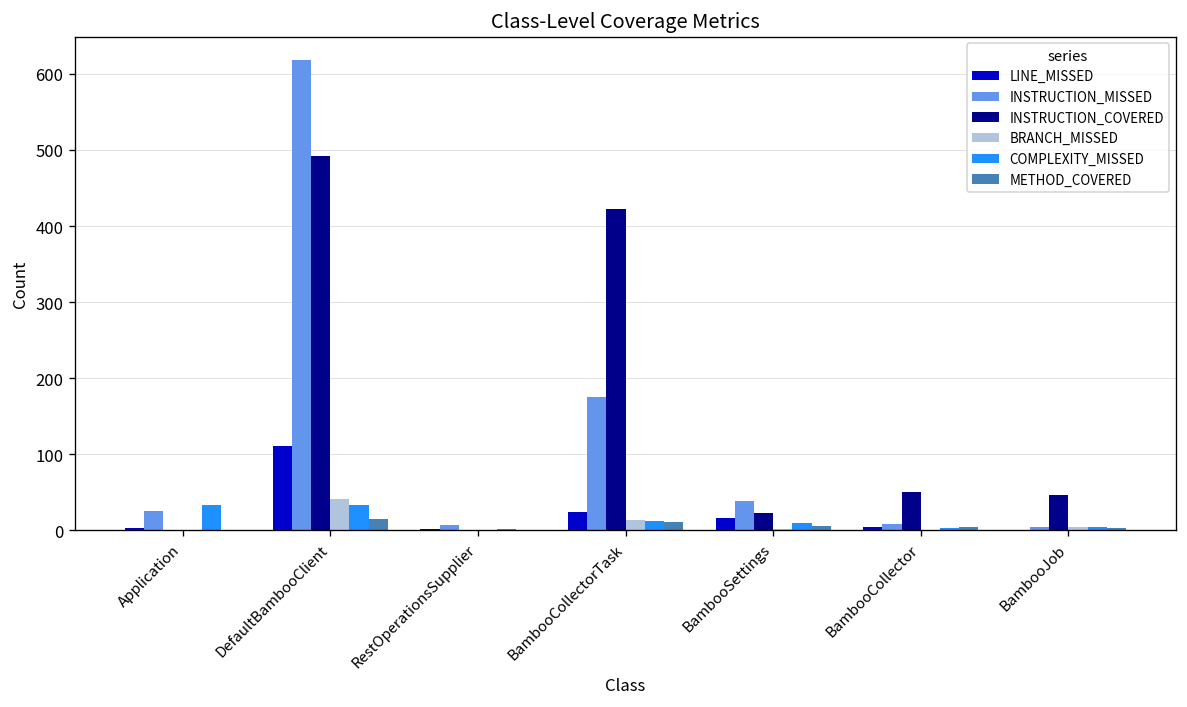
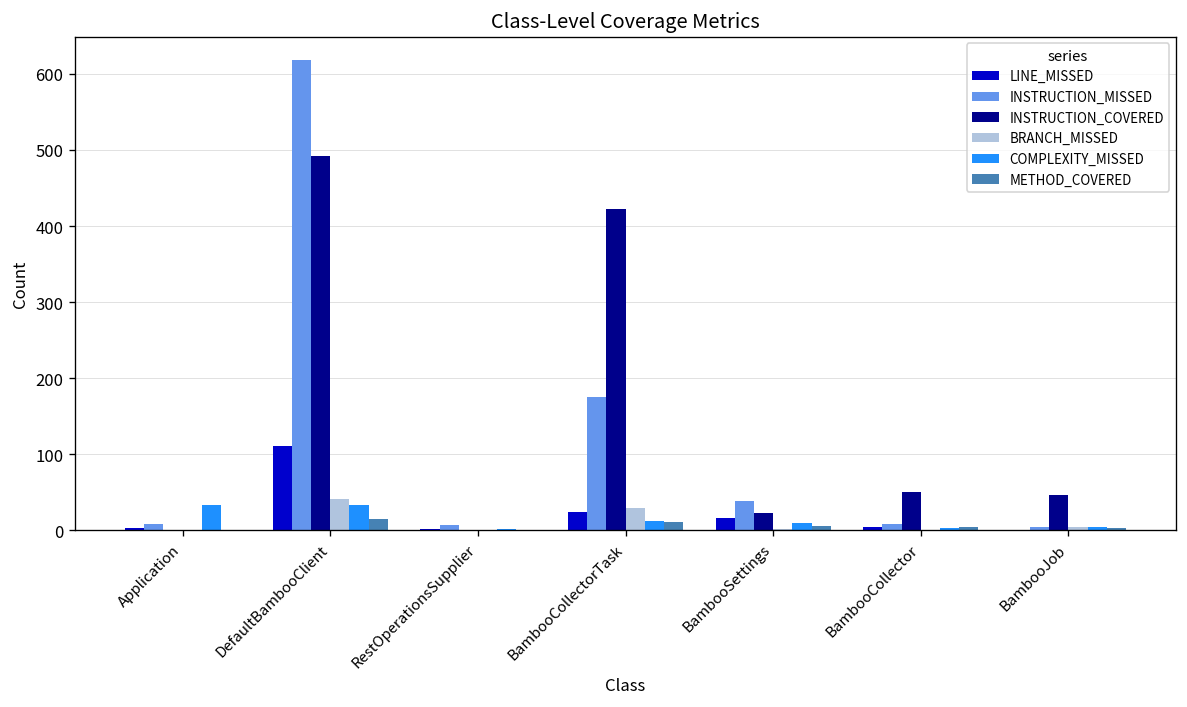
  {
    "LINE_MISSED": {
      "DefaultBambooClient": 110,
      "BambooCollectorTask": 20,
      "BambooSettings": 20,
      "BambooCollector": 0
    },
    "INSTRUCTION_MISSED": {
-     "Application": 30,
+     "Application": 10,
      "DefaultBambooClient": 620,
      "RestOperationsSupplier": 10,
      "BambooCollectorTask": 180,
      "BambooSettings": 40,
      "BambooCollector": 10,
      "BambooJob": 0
    },
    "INSTRUCTION_COVERED": {
      "Application": 0,
      "DefaultBambooClient": 490,
      "RestOperationsSupplier": 0,
      "BambooCollectorTask": 420,
      "BambooSettings": 20,
      "BambooCollector": 50,
      "BambooJob": 50
    },
    "BRANCH_MISSED": {
      "Application": 0,
      "DefaultBambooClient": 40,
      "RestOperationsSupplier": 0,
-     "BambooCollectorTask": 10,
+     "BambooCollectorTask": 30,
      "BambooJob": 0
    },
    "COMPLEXITY_MISSED": {
      "Application": 30,
      "DefaultBambooClient": 30,
      "BambooCollectorTask": 10,
      "BambooSettings": 10,
      "BambooJob": 0
    },
    "METHOD_COVERED": {
      "Application": 0,
      "DefaultBambooClient": 20,
      "RestOperationsSupplier": 0,
      "BambooCollectorTask": 10,
      "BambooSettings": 10,
      "BambooCollector": 0
    }
  }
